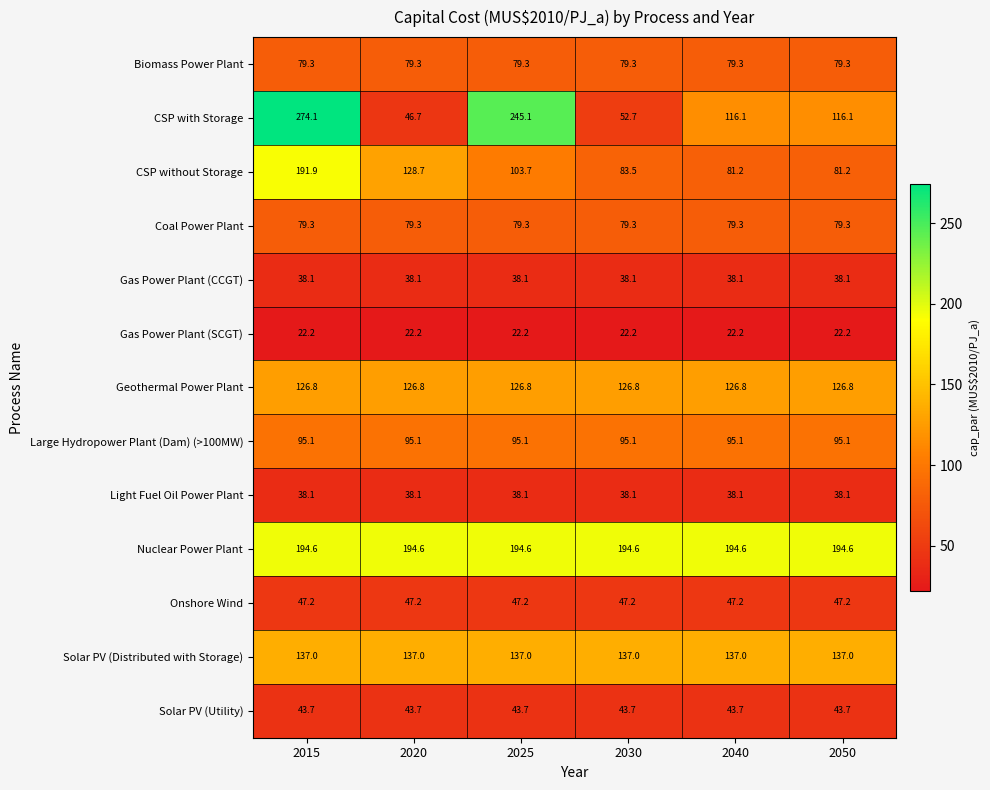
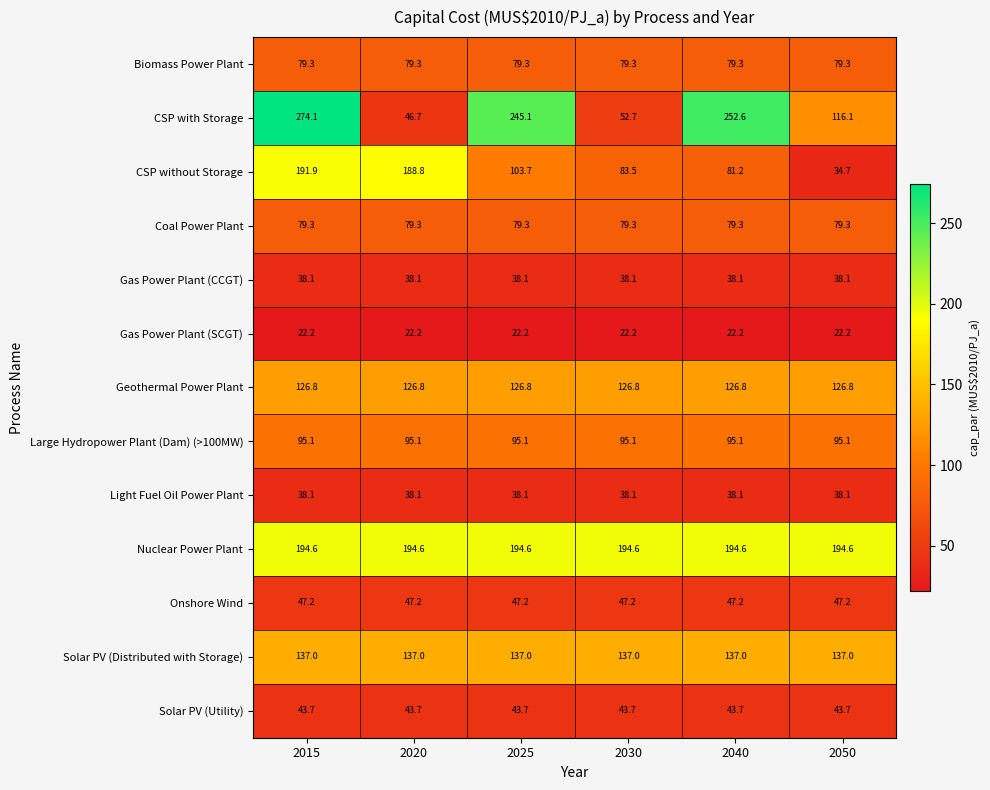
  {
    "Biomass Power Plant": {
      "2015": 79.3,
      "2020": 79.3,
      "2025": 79.3,
      "2030": 79.3,
      "2040": 79.3,
      "2050": 79.3
    },
    "CSP with Storage": {
      "2015": 274.1,
      "2020": 46.7,
      "2025": 245.1,
      "2030": 52.7,
-     "2040": 116.1,
+     "2040": 252.6,
      "2050": 116.1
    },
    "CSP without Storage": {
      "2015": 191.9,
-     "2020": 128.7,
+     "2020": 188.8,
      "2025": 103.7,
      "2030": 83.5,
      "2040": 81.2,
-     "2050": 81.2
+     "2050": 34.7
    },
    "Coal Power Plant": {
      "2015": 79.3,
      "2020": 79.3,
      "2025": 79.3,
      "2030": 79.3,
      "2040": 79.3,
      "2050": 79.3
    },
    "Gas Power Plant (CCGT)": {
      "2015": 38.1,
      "2020": 38.1,
      "2025": 38.1,
      "2030": 38.1,
      "2040": 38.1,
      "2050": 38.1
    },
    "Gas Power Plant (SCGT)": {
      "2015": 22.2,
      "2020": 22.2,
      "2025": 22.2,
      "2030": 22.2,
      "2040": 22.2,
      "2050": 22.2
    },
    "Geothermal Power Plant": {
      "2015": 126.8,
      "2020": 126.8,
      "2025": 126.8,
      "2030": 126.8,
      "2040": 126.8,
      "2050": 126.8
    },
    "Large Hydropower Plant (Dam) (>100MW)": {
      "2015": 95.1,
      "2020": 95.1,
      "2025": 95.1,
      "2030": 95.1,
      "2040": 95.1,
      "2050": 95.1
    },
    "Light Fuel Oil Power Plant": {
      "2015": 38.1,
      "2020": 38.1,
      "2025": 38.1,
      "2030": 38.1,
      "2040": 38.1,
      "2050": 38.1
    },
    "Nuclear Power Plant": {
      "2015": 194.6,
      "2020": 194.6,
      "2025": 194.6,
      "2030": 194.6,
      "2040": 194.6,
      "2050": 194.6
    },
    "Onshore Wind": {
      "2015": 47.2,
      "2020": 47.2,
      "2025": 47.2,
      "2030": 47.2,
      "2040": 47.2,
      "2050": 47.2
    },
    "Solar PV (Distributed with Storage)": {
      "2015": 137.0,
      "2020": 137.0,
      "2025": 137.0,
      "2030": 137.0,
      "2040": 137.0,
      "2050": 137.0
    },
    "Solar PV (Utility)": {
      "2015": 43.7,
      "2020": 43.7,
      "2025": 43.7,
      "2030": 43.7,
      "2040": 43.7,
      "2050": 43.7
    }
  }
